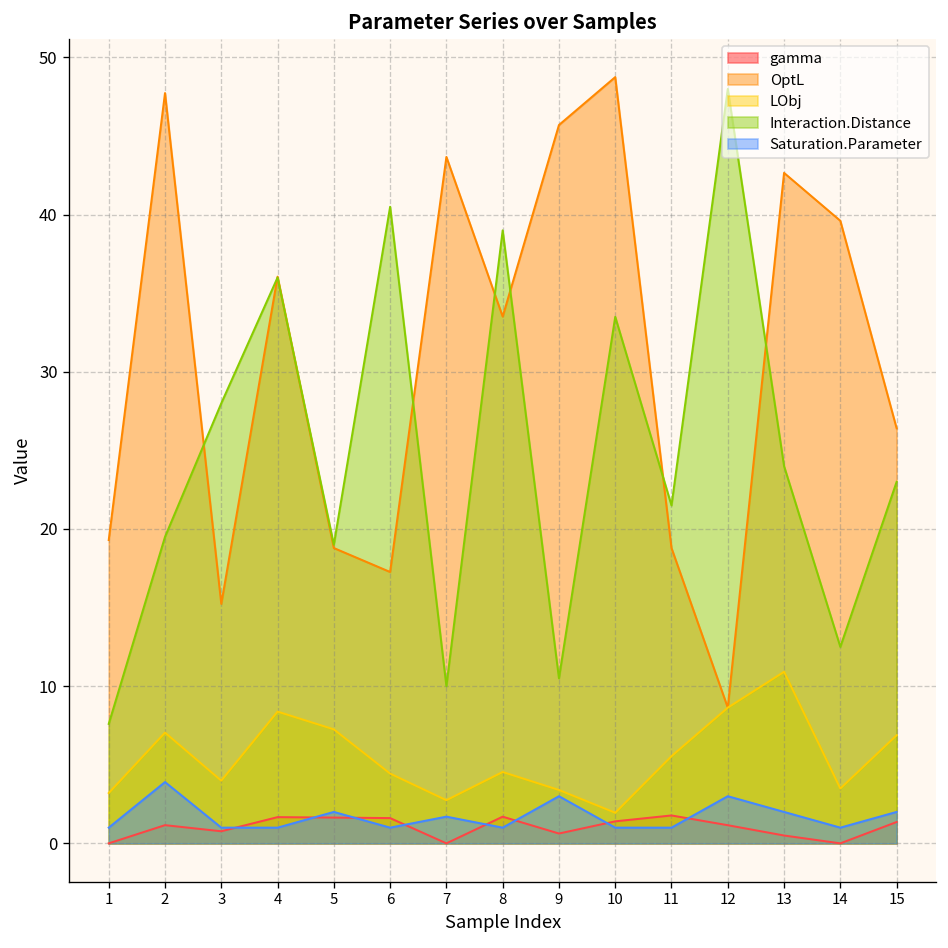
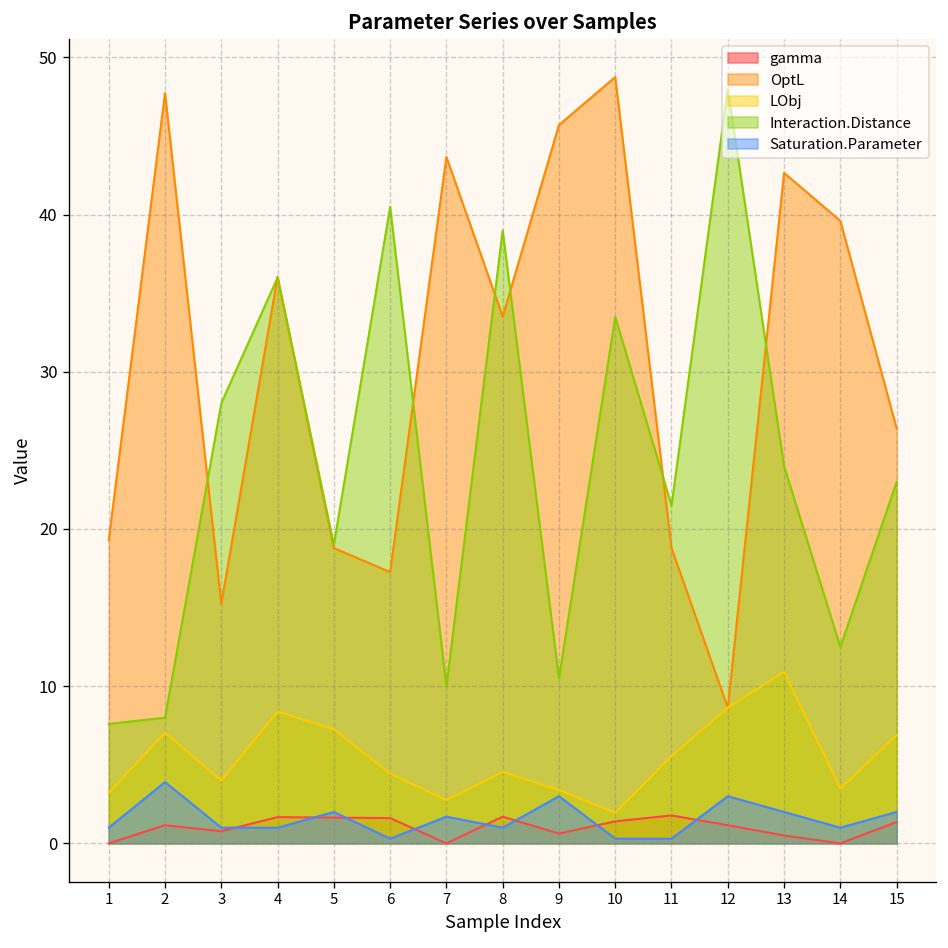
  {
    "gamma": {
      "1": 0.0,
      "2": 1.2,
      "3": 0.8,
      "4": 1.7,
      "5": 1.6,
      "6": 1.6,
      "7": 0.0,
      "8": 1.7,
      "9": 0.6,
      "10": 1.4,
      "11": 1.8,
      "12": 1.2,
      "13": 0.5,
      "14": 0.0,
      "15": 1.4
    },
    "Interaction.Distance": {
      "1": 7.6,
-     "2": 19.5,
+     "2": 8.0,
      "3": 28.0,
      "5": 19.0,
      "6": 40.5,
      "7": 10.0,
      "8": 39.0,
      "9": 10.5,
      "10": 33.5,
      "11": 21.5,
      "13": 24.0,
      "14": 12.5,
      "15": 23.0
    },
    "Saturation.Parameter": {
      "1": 1.0,
      "2": 3.9,
      "3": 1.0,
      "4": 1.0,
      "5": 2.0,
-     "6": 1.0,
+     "6": 0.3,
      "7": 1.7,
      "8": 1.0,
      "9": 3.0,
-     "10": 1.0,
-     "11": 1.0,
+     "10": 0.3,
+     "11": 0.3,
      "12": 3.0,
      "13": 2.0,
      "14": 1.0,
      "15": 2.0
    }
  }
